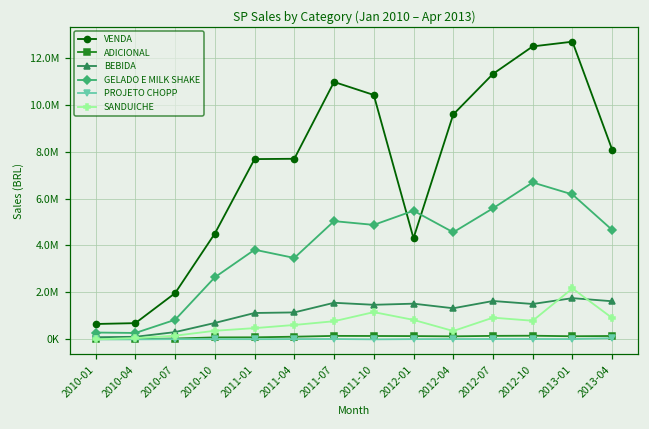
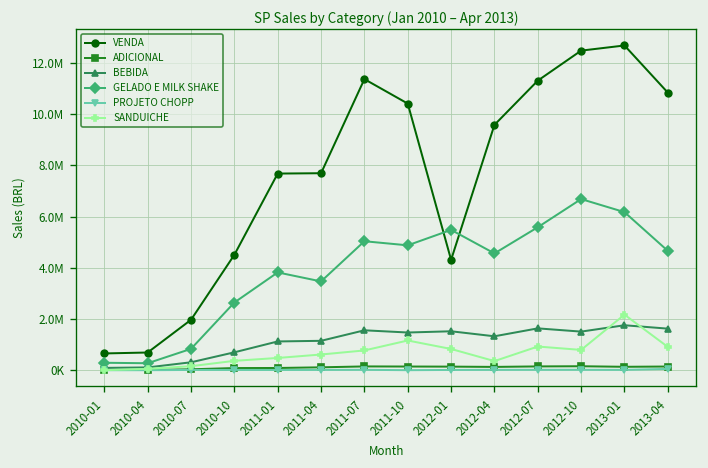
  {
    "VENDA": {
      "2010-01": 700000,
      "2010-04": 700000,
      "2010-07": 2000000,
      "2010-10": 4500000,
      "2011-01": 7700000,
      "2011-04": 7700000,
-     "2011-07": 11000000,
+     "2011-07": 11400000,
      "2011-10": 10400000,
      "2012-01": 4300000,
      "2012-04": 9600000,
      "2012-07": 11300000,
      "2012-10": 12500000,
      "2013-01": 12700000,
-     "2013-04": 8100000
+     "2013-04": 10800000
    },
    "PROJETO CHOPP": {
      "2011-07": 0,
      "2011-10": 0,
      "2012-01": 0,
      "2012-07": 0,
      "2012-10": 0
    },
    "SANDUICHE": {
      "2010-07": 200000,
      "2010-10": 400000,
      "2011-01": 500000,
      "2011-04": 600000,
      "2011-07": 800000,
      "2011-10": 1200000,
      "2012-01": 800000,
      "2012-04": 400000,
      "2012-07": 900000,
      "2012-10": 800000,
      "2013-01": 2200000,
      "2013-04": 900000
    }
  }
